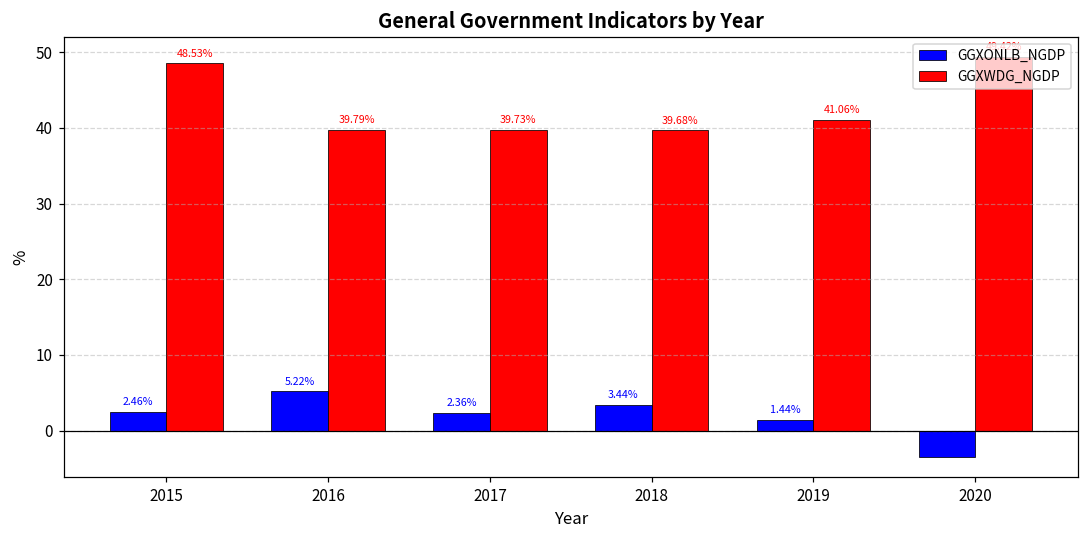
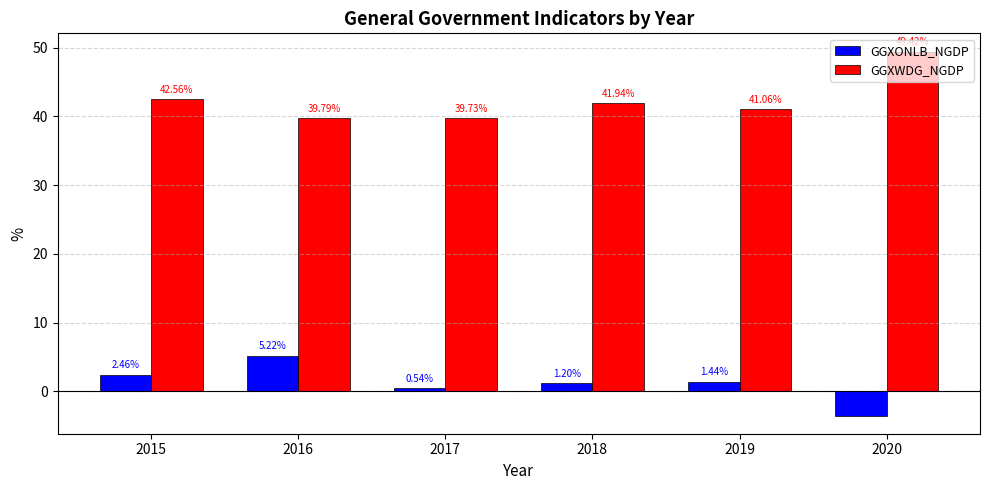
  {
    "GGXONLB_NGDP": {
      "2015": "2.46%",
      "2016": "5.22%",
-     "2017": "2.36%",
-     "2018": "3.44%",
+     "2017": "0.54%",
+     "2018": "1.20%",
      "2019": "1.44%"
    },
    "GGXWDG_NGDP": {
-     "2015": "48.53%",
+     "2015": "42.56%",
      "2016": "39.79%",
      "2017": "39.73%",
-     "2018": "39.68%",
+     "2018": "41.94%",
      "2019": "41.06%"
    }
  }
